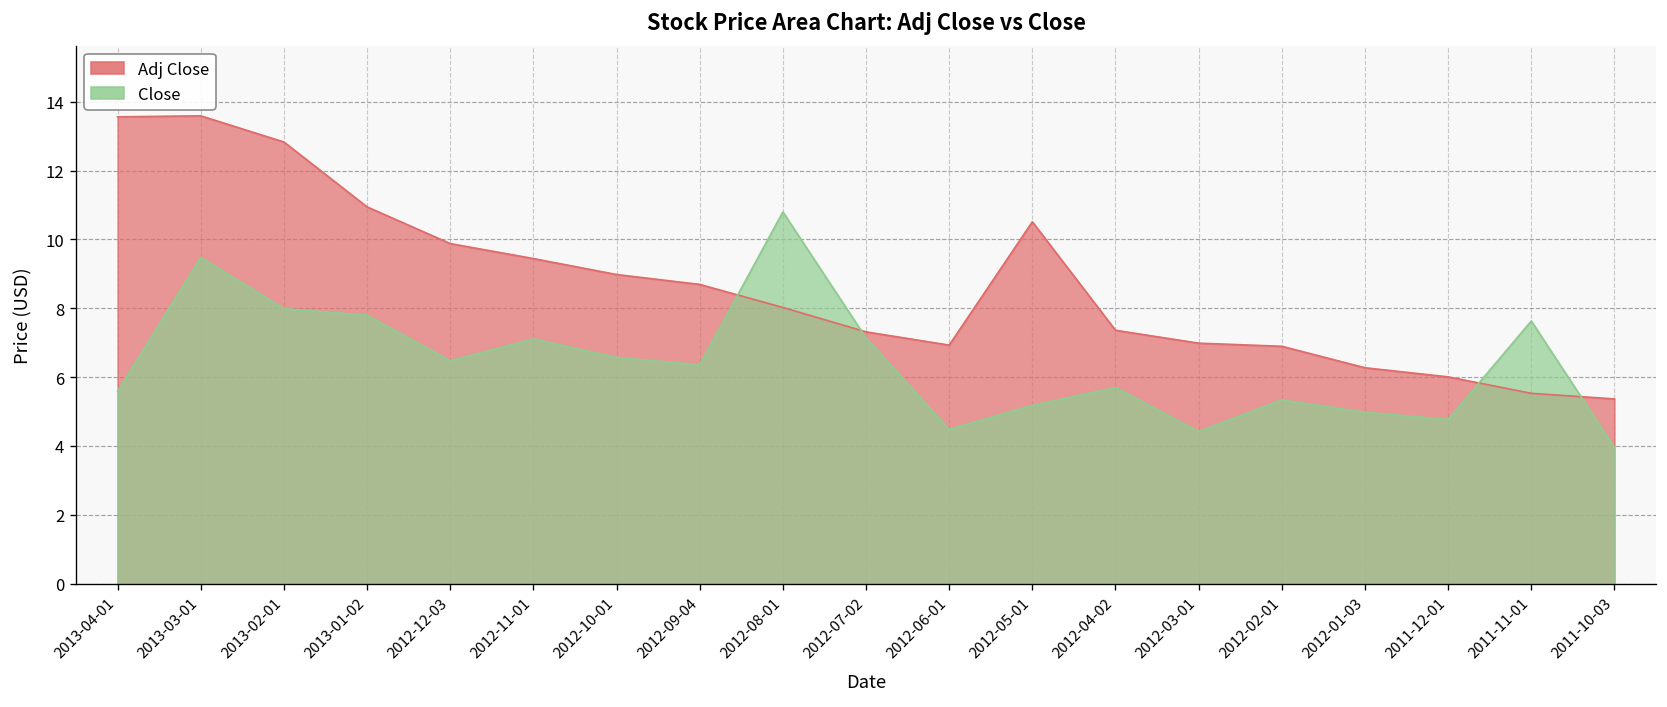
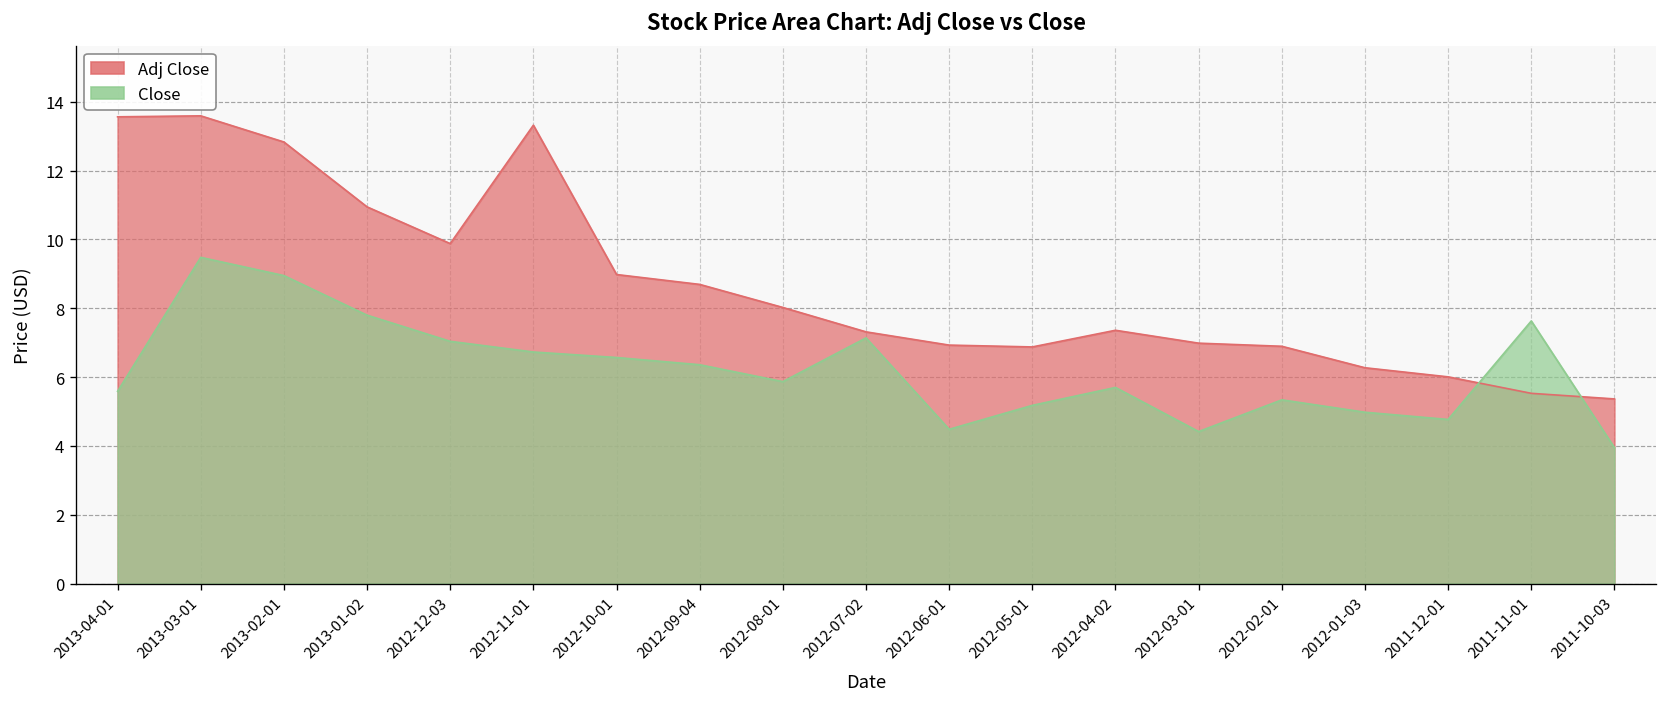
  {
    "Adj Close": {
      "2013-04-01": 13.6,
      "2013-03-01": 13.6,
      "2013-02-01": 12.8,
      "2013-01-02": 10.9,
      "2012-12-03": 9.9,
-     "2012-11-01": 9.4,
+     "2012-11-01": 13.3,
      "2012-10-01": 9.0,
      "2012-09-04": 8.7,
      "2012-08-01": 8.0,
      "2012-07-02": 7.3,
      "2012-06-01": 6.9,
-     "2012-05-01": 10.5,
+     "2012-05-01": 6.9,
      "2012-04-02": 7.4,
      "2012-03-01": 7.0,
      "2012-02-01": 6.9,
      "2012-01-03": 6.3,
      "2011-12-01": 6.0,
      "2011-11-01": 5.5,
      "2011-10-03": 5.4
    },
    "Close": {
      "2013-04-01": 5.6,
      "2013-03-01": 9.5,
-     "2013-02-01": 8.0,
+     "2013-02-01": 8.9,
      "2013-01-02": 7.8,
-     "2012-12-03": 6.5,
-     "2012-11-01": 7.1,
+     "2012-12-03": 7.0,
+     "2012-11-01": 6.7,
      "2012-10-01": 6.6,
      "2012-09-04": 6.4,
-     "2012-08-01": 10.8,
+     "2012-08-01": 5.9,
      "2012-07-02": 7.1,
      "2012-06-01": 4.5,
      "2012-05-01": 5.2,
      "2012-04-02": 5.7,
      "2012-03-01": 4.4,
      "2012-02-01": 5.3,
      "2012-01-03": 5.0,
      "2011-12-01": 4.8,
      "2011-11-01": 7.6,
      "2011-10-03": 3.9
    }
  }
